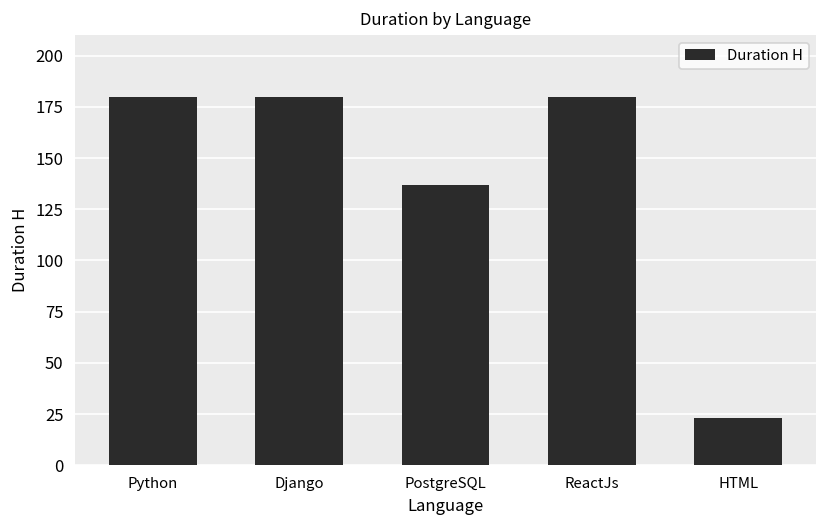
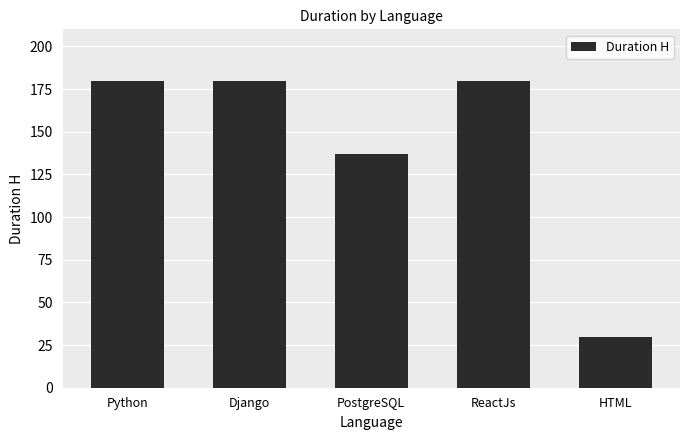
  {
    "Python": 180,
    "Django": 180,
    "PostgreSQL": 137,
    "ReactJs": 180,
-   "HTML": 23
+   "HTML": 30
  }
